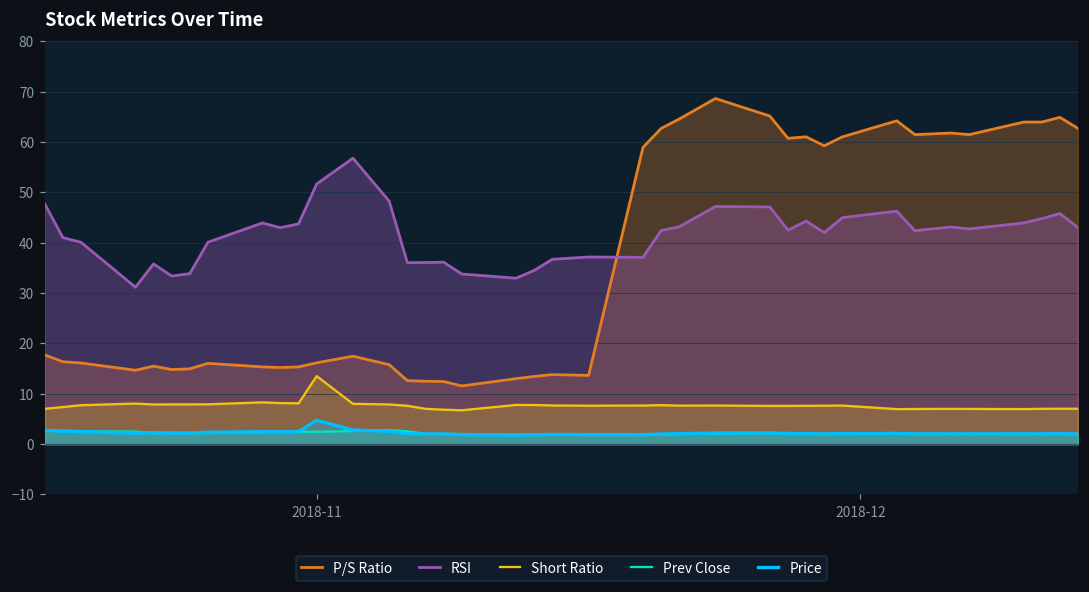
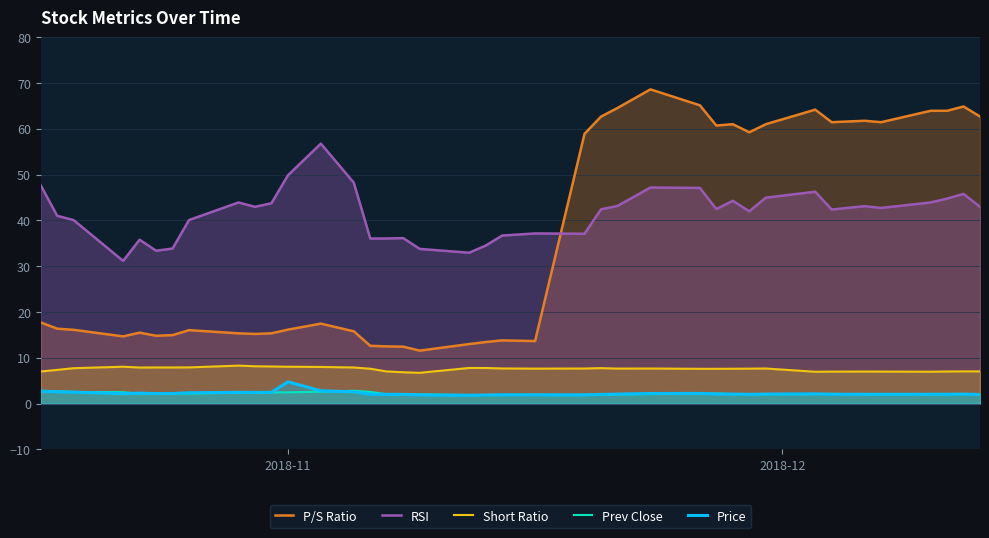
  {
    "P/S Ratio": {
      "2018-11": 16
    },
    "RSI": {
-     "2018-11": 52
+     "2018-11": 50
    },
    "Short Ratio": {
-     "2018-11": 14
+     "2018-11": 8
    },
    "Prev Close": {
      "2018-11": 2
    },
    "Price": {
      "2018-11": 5
    }
  }
